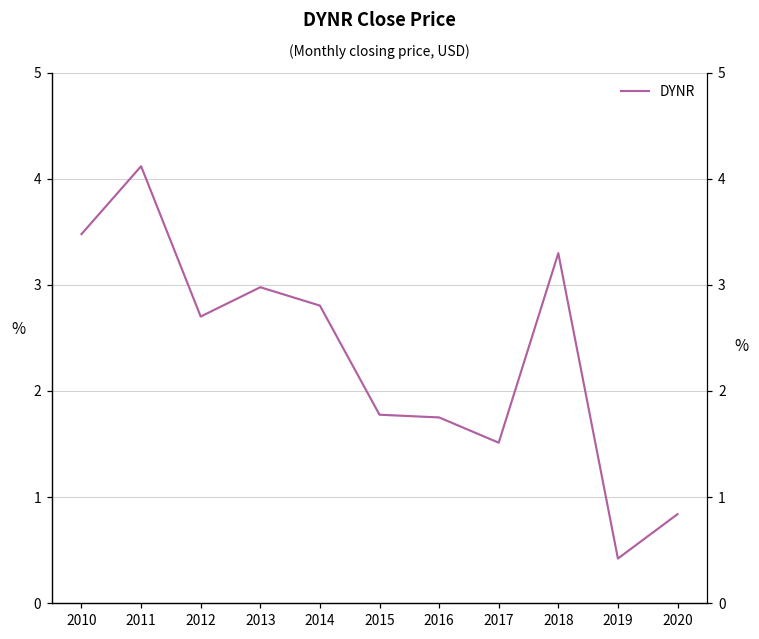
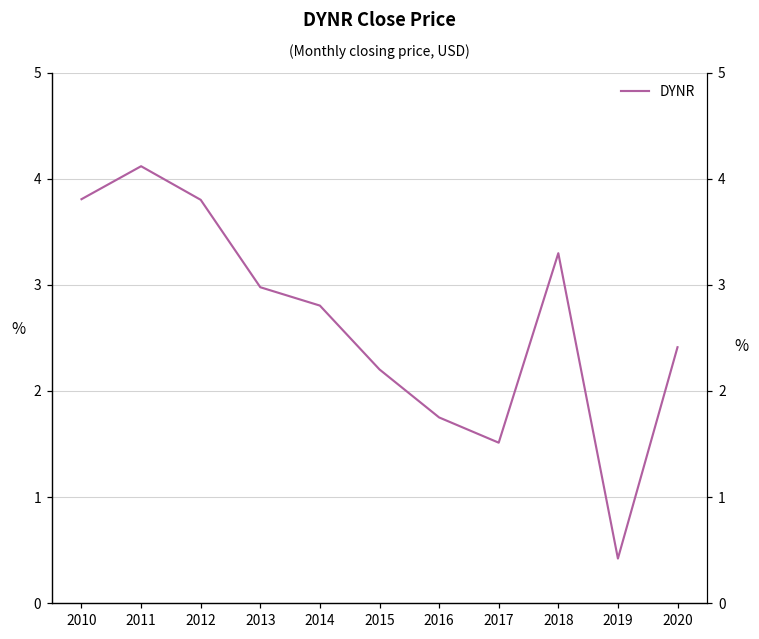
  {
-   "2010": 3.5,
+   "2010": 3.8,
    "2011": 4.1,
-   "2012": 2.7,
+   "2012": 3.8,
    "2013": 3.0,
    "2014": 2.8,
-   "2015": 1.8,
+   "2015": 2.2,
    "2016": 1.7,
    "2017": 1.5,
    "2018": 3.3,
    "2019": 0.4,
-   "2020": 0.8
+   "2020": 2.4
  }
